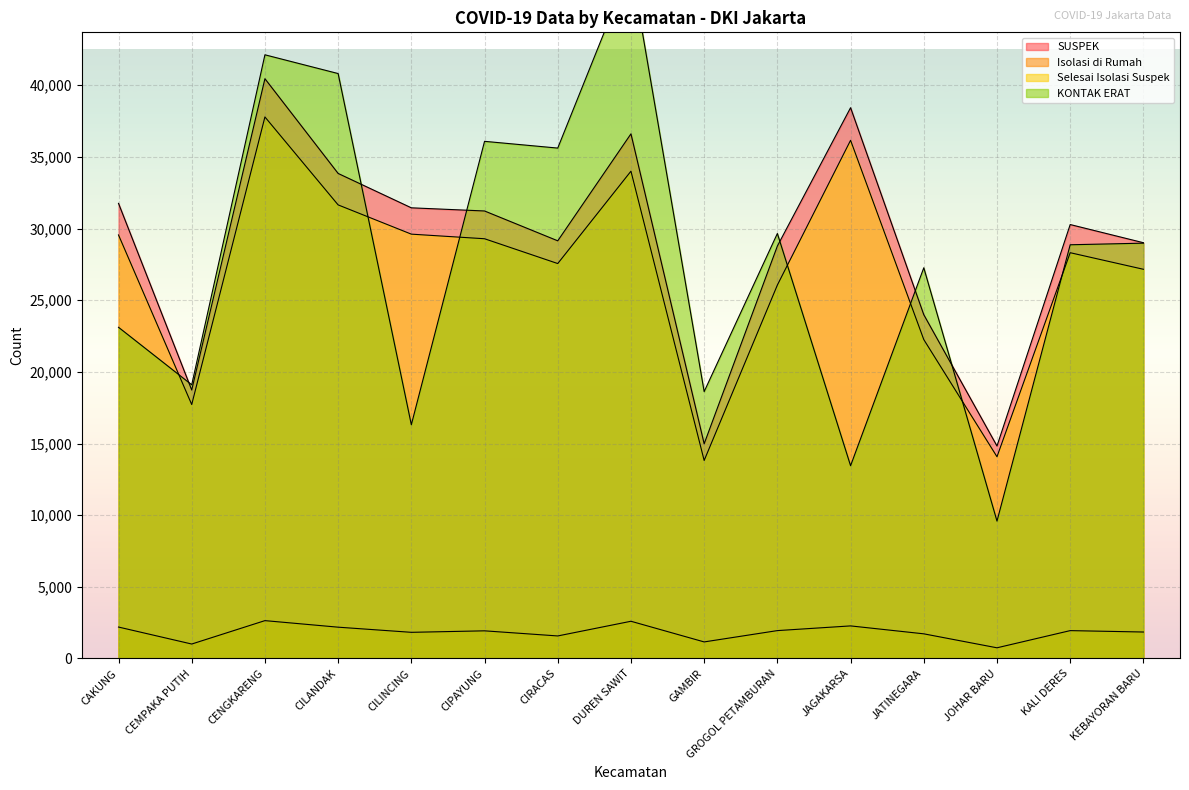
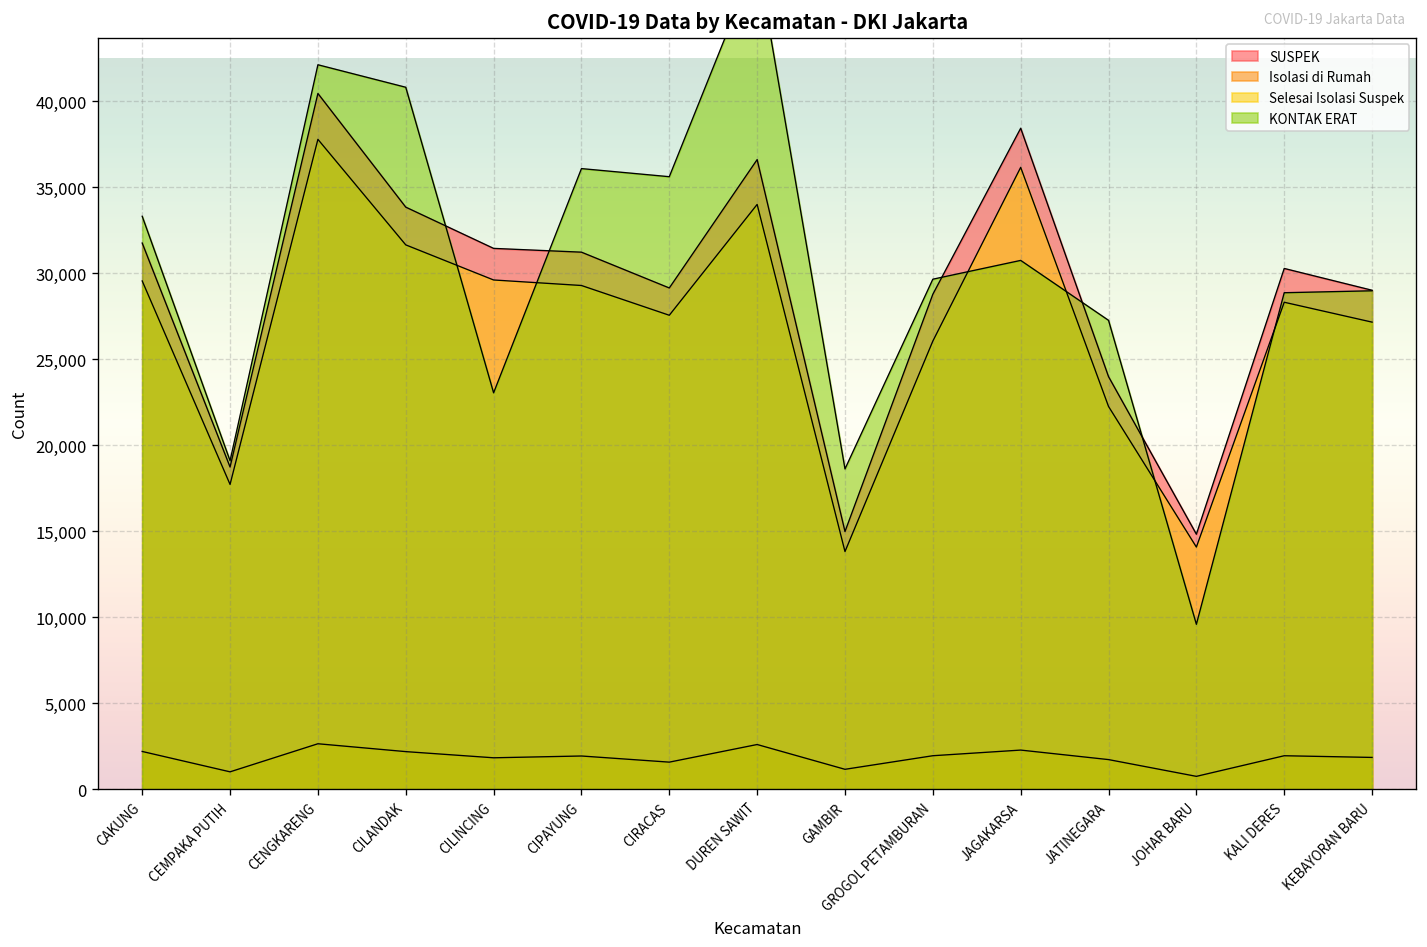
  {
    "SUSPEK": {
      "CAKUNG": "31,800",
      "CEMPAKA PUTIH": "18,700",
      "CENGKARENG": "40,500",
      "CILANDAK": "33,800",
      "CILINCING": "31,400",
      "CIPAYUNG": "31,200",
      "CIRACAS": "29,100",
      "DUREN SAWIT": "36,600",
      "GAMBIR": "15,000",
      "GROGOL PETAMBURAN": "28,800",
      "JAGAKARSA": "38,400",
      "JATINEGARA": "24,000",
      "JOHAR BARU": "14,800",
      "KALI DERES": "30,300"
    },
    "KONTAK ERAT": {
-     "CAKUNG": "23,100",
+     "CAKUNG": "33,300",
      "CEMPAKA PUTIH": "19,100",
      "CENGKARENG": "42,100",
      "CILANDAK": "40,800",
-     "CILINCING": "16,300",
+     "CILINCING": "23,000",
      "CIPAYUNG": "36,100",
      "CIRACAS": "35,600",
      "GAMBIR": "18,600",
      "GROGOL PETAMBURAN": "29,700",
-     "JAGAKARSA": "13,500",
+     "JAGAKARSA": "30,700",
      "JATINEGARA": "27,300",
      "JOHAR BARU": "9,600",
      "KALI DERES": "28,900"
    }
  }
